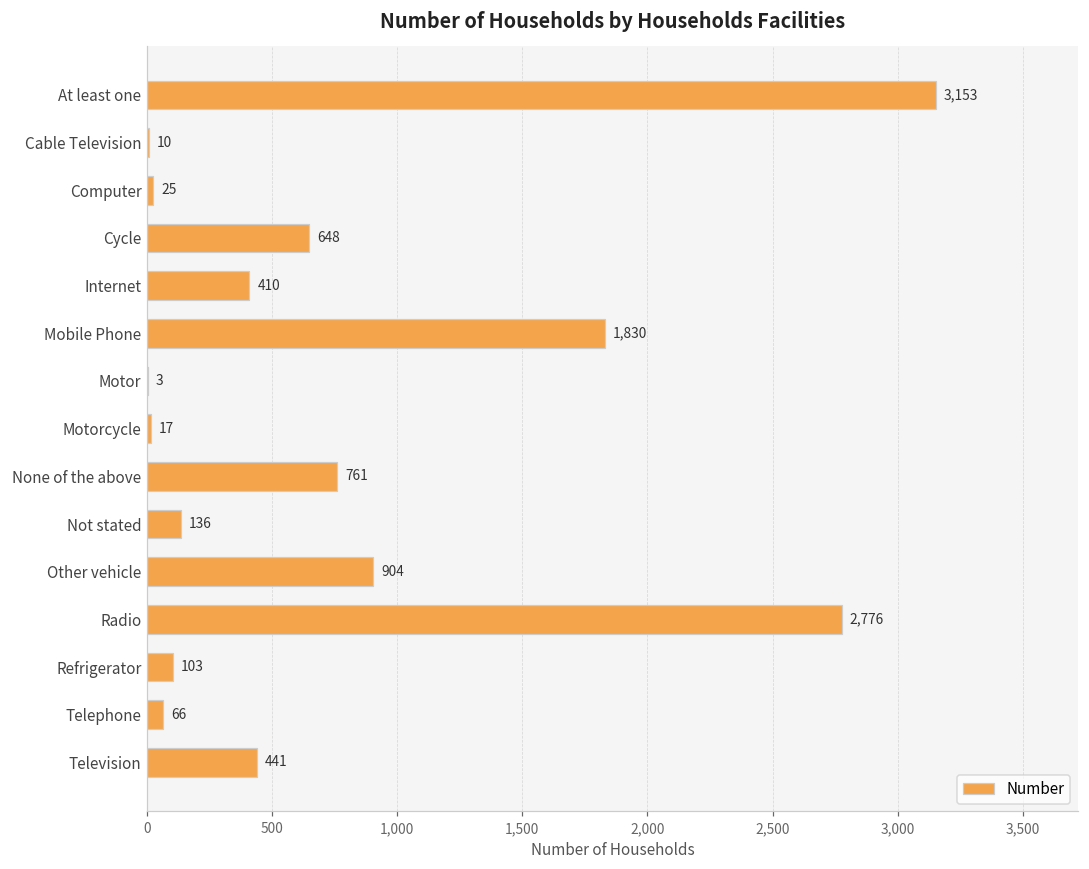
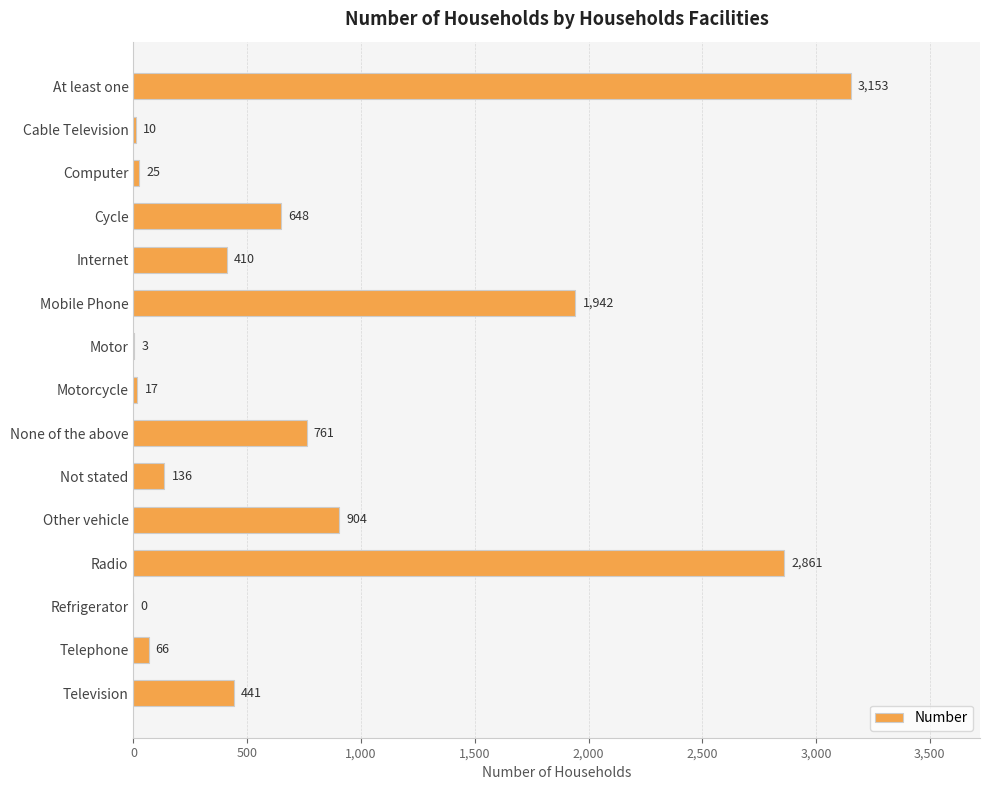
  {
    "At least one": "3,153",
    "Cable Television": "10",
    "Computer": "25",
    "Cycle": "648",
    "Internet": "410",
-   "Mobile Phone": "1,830",
+   "Mobile Phone": "1,942",
    "Motor": "3",
    "Motorcycle": "17",
    "None of the above": "761",
    "Not stated": "136",
    "Other vehicle": "904",
-   "Radio": "2,776",
-   "Refrigerator": "103",
+   "Radio": "2,861",
+   "Refrigerator": "0",
    "Telephone": "66",
    "Television": "441"
  }
